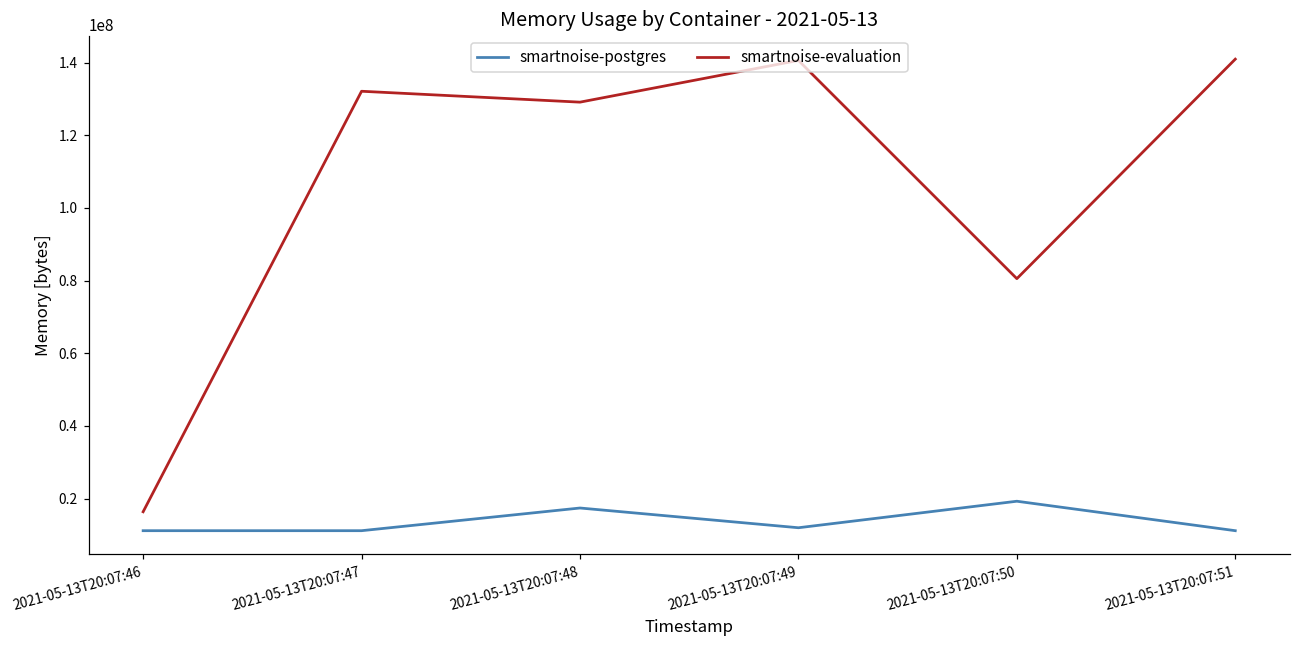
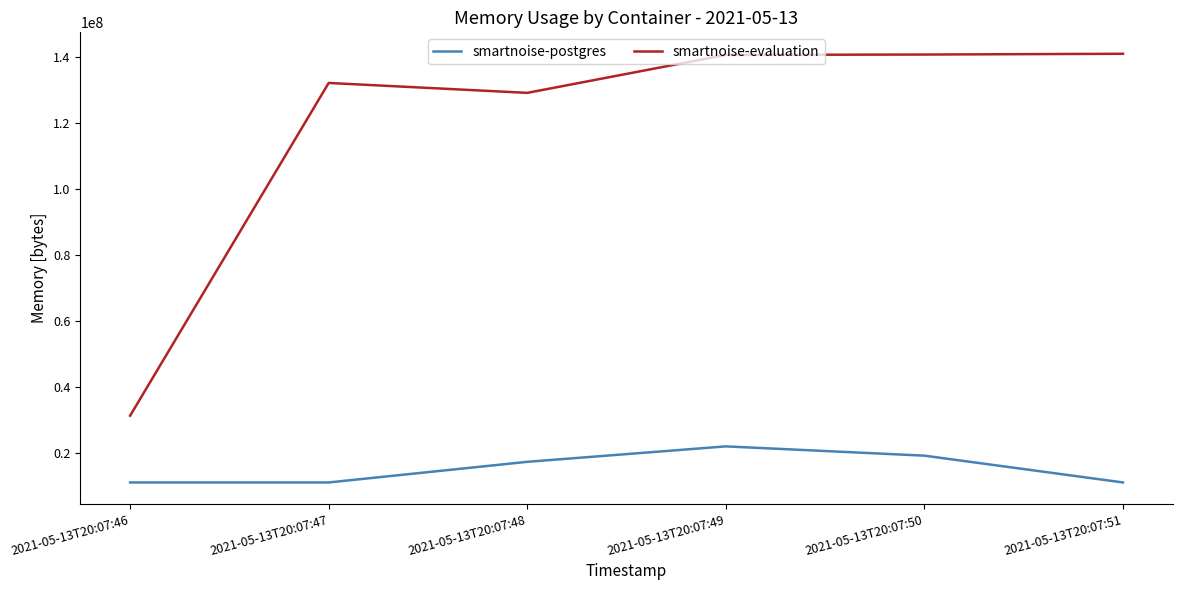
  {
    "smartnoise-postgres": {
      "2021-05-13T20:07:46": 11000000,
      "2021-05-13T20:07:47": 11000000,
      "2021-05-13T20:07:48": 17000000,
-     "2021-05-13T20:07:49": 12000000,
+     "2021-05-13T20:07:49": 22000000,
      "2021-05-13T20:07:50": 19000000,
      "2021-05-13T20:07:51": 11000000
    },
    "smartnoise-evaluation": {
-     "2021-05-13T20:07:46": 16000000,
+     "2021-05-13T20:07:46": 31000000,
      "2021-05-13T20:07:47": 132000000,
      "2021-05-13T20:07:48": 129000000,
-     "2021-05-13T20:07:50": 81000000,
+     "2021-05-13T20:07:50": 141000000,
      "2021-05-13T20:07:51": 141000000
    }
  }
